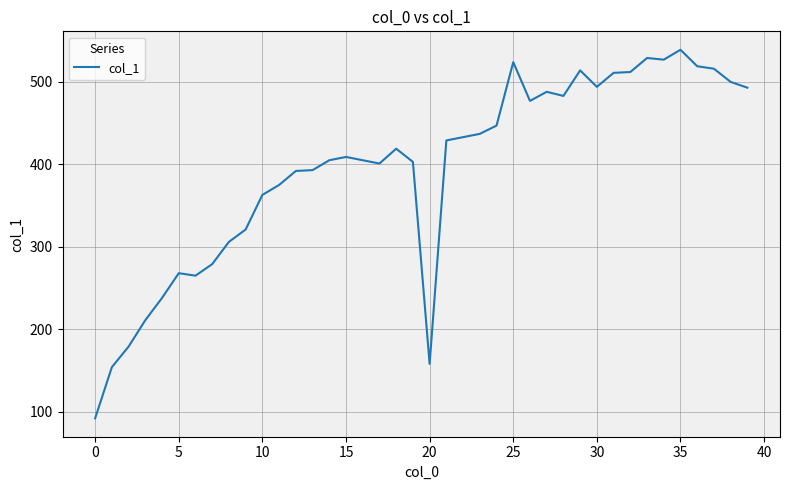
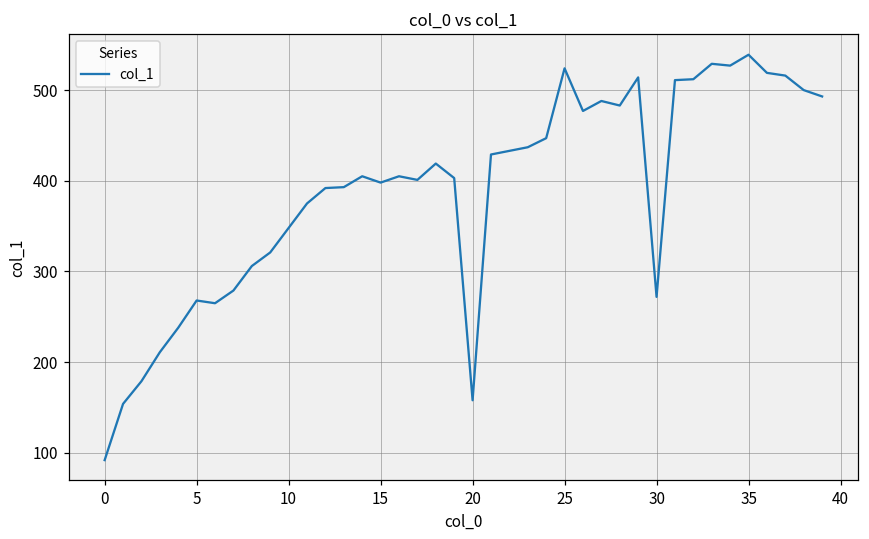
  {
    "0": 90,
    "5": 270,
-   "10": 360,
-   "15": 410,
+   "10": 350,
+   "15": 400,
    "20": 160,
    "25": 520,
-   "30": 490,
+   "30": 270,
    "35": 540
  }
